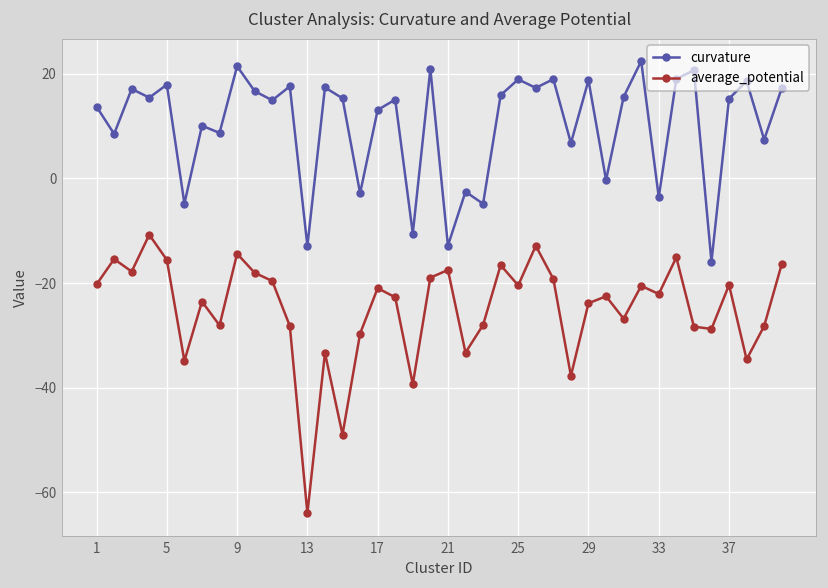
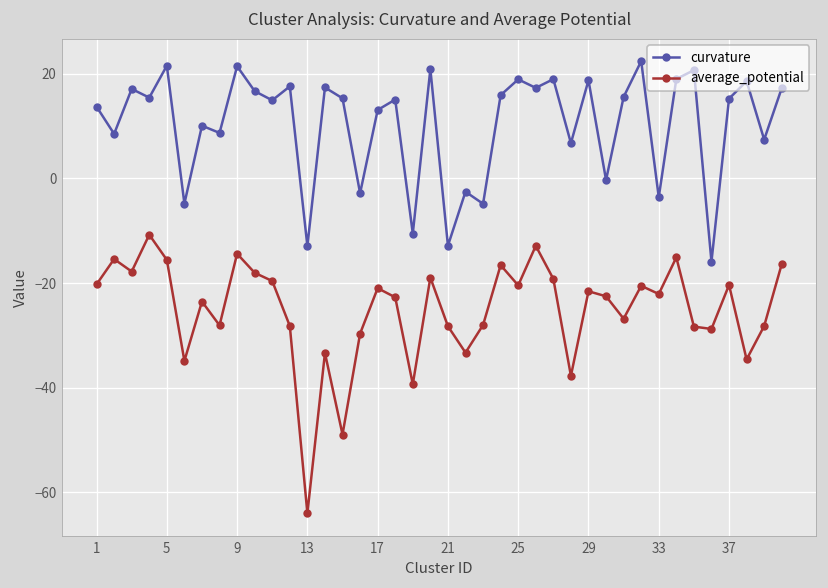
  {
    "curvature": {
      "1": 14,
-     "5": 18,
+     "5": 22,
      "9": 21,
      "13": -13,
      "17": 13,
      "21": -13,
      "25": 19,
      "29": 19,
      "33": -4,
      "37": 15
    },
    "average_potential": {
      "1": -20,
      "5": -16,
      "9": -14,
      "13": -64,
      "17": -21,
-     "21": -18,
+     "21": -28,
      "25": -20,
-     "29": -24,
+     "29": -22,
      "33": -22,
      "37": -20
    }
  }
